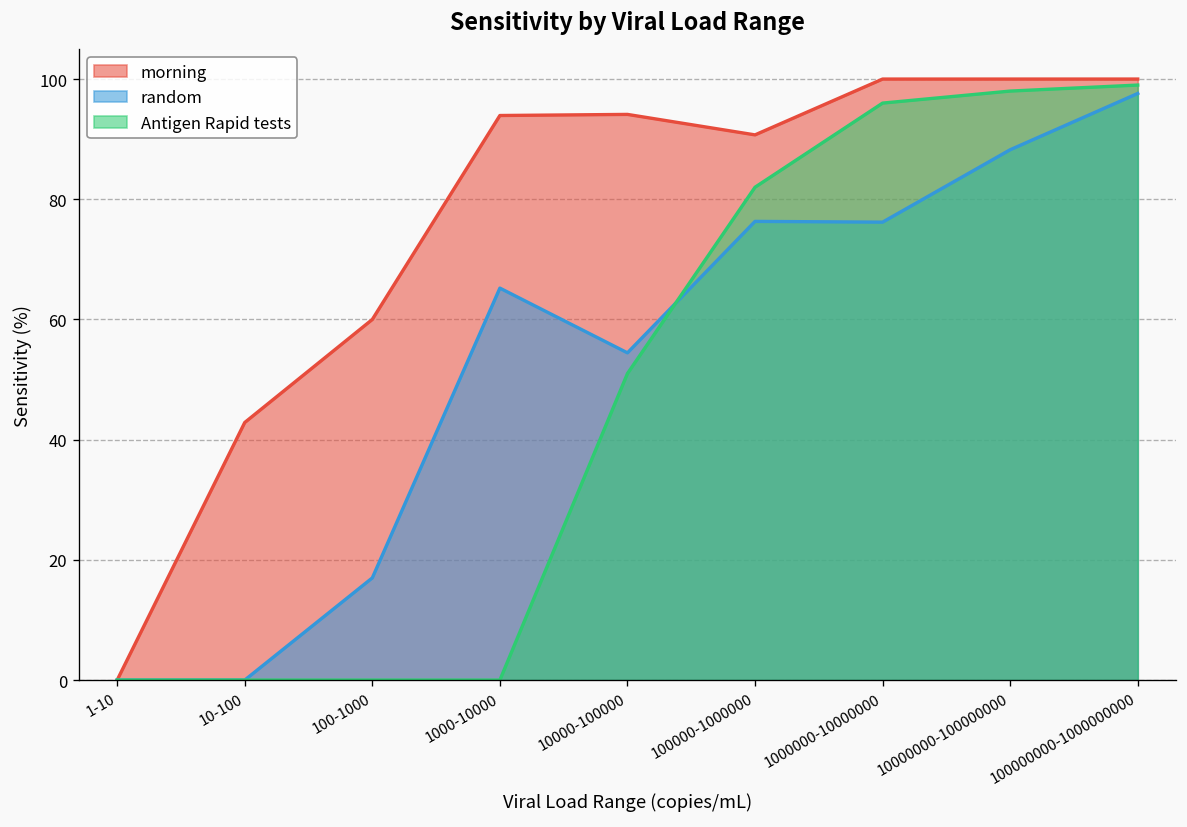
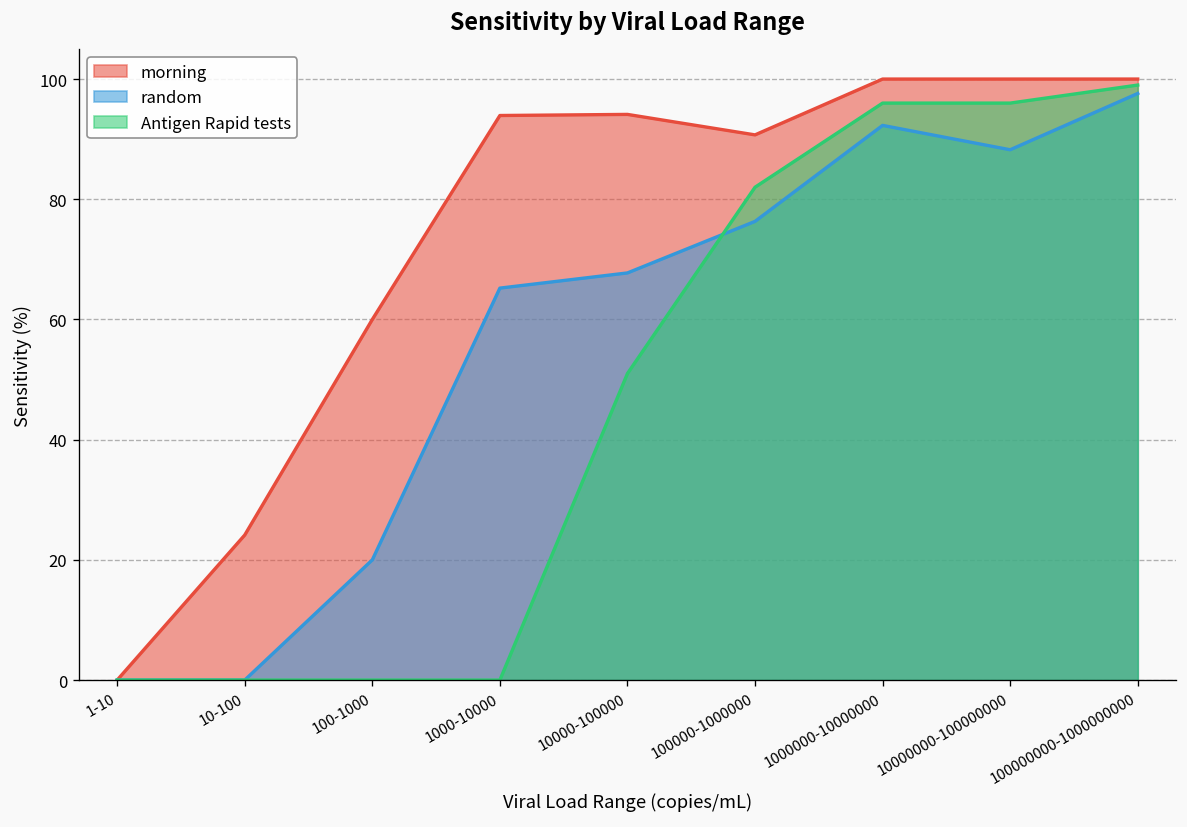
  {
    "morning": {
-     "10-100": 43,
+     "10-100": 24,
      "100-1000": 60,
      "1000-10000": 94,
      "10000-100000": 94,
      "100000-1000000": 91,
      "1000000-10000000": 100,
      "10000000-100000000": 100,
      "100000000-1000000000": 100
    },
    "random": {
-     "100-1000": 17,
+     "100-1000": 20,
      "1000-10000": 65,
-     "10000-100000": 54,
+     "10000-100000": 68,
      "100000-1000000": 76,
-     "1000000-10000000": 76,
+     "1000000-10000000": 92,
      "10000000-100000000": 88,
      "100000000-1000000000": 98
    },
    "Antigen Rapid tests": {
      "100-1000": 0,
      "1000-10000": 0,
      "10000-100000": 51,
      "100000-1000000": 82,
      "1000000-10000000": 96,
-     "10000000-100000000": 98,
+     "10000000-100000000": 96,
      "100000000-1000000000": 99
    }
  }
